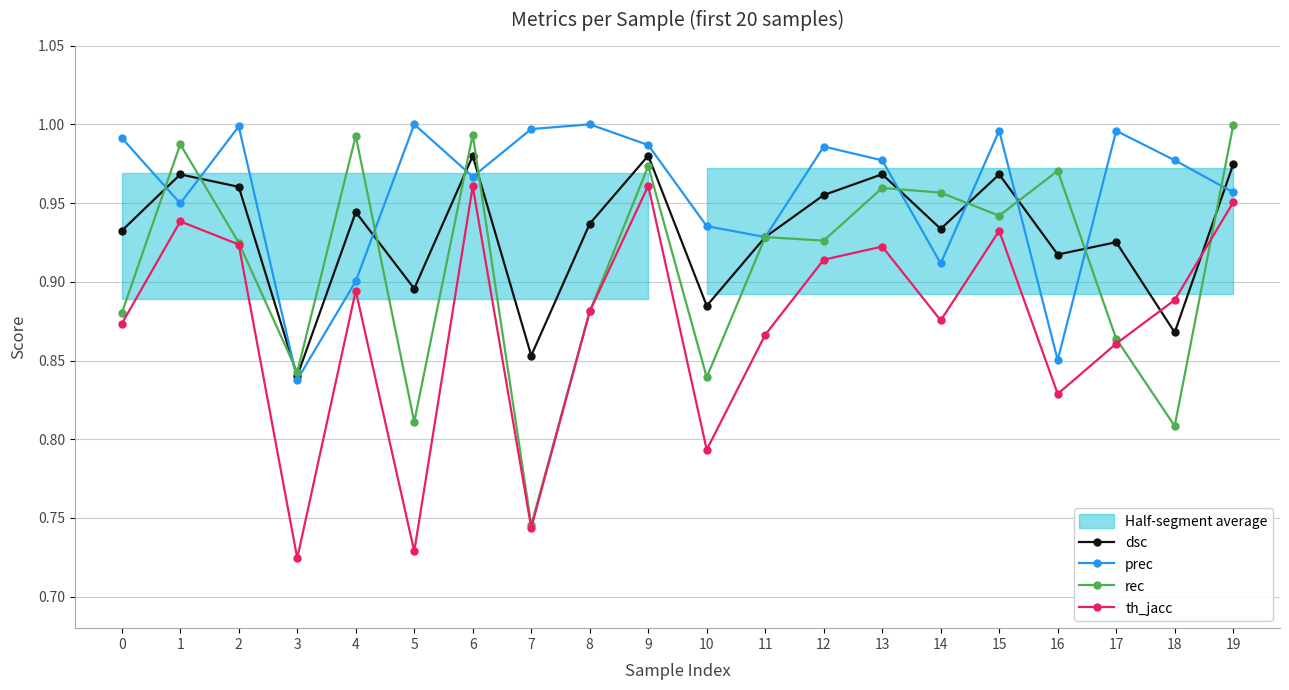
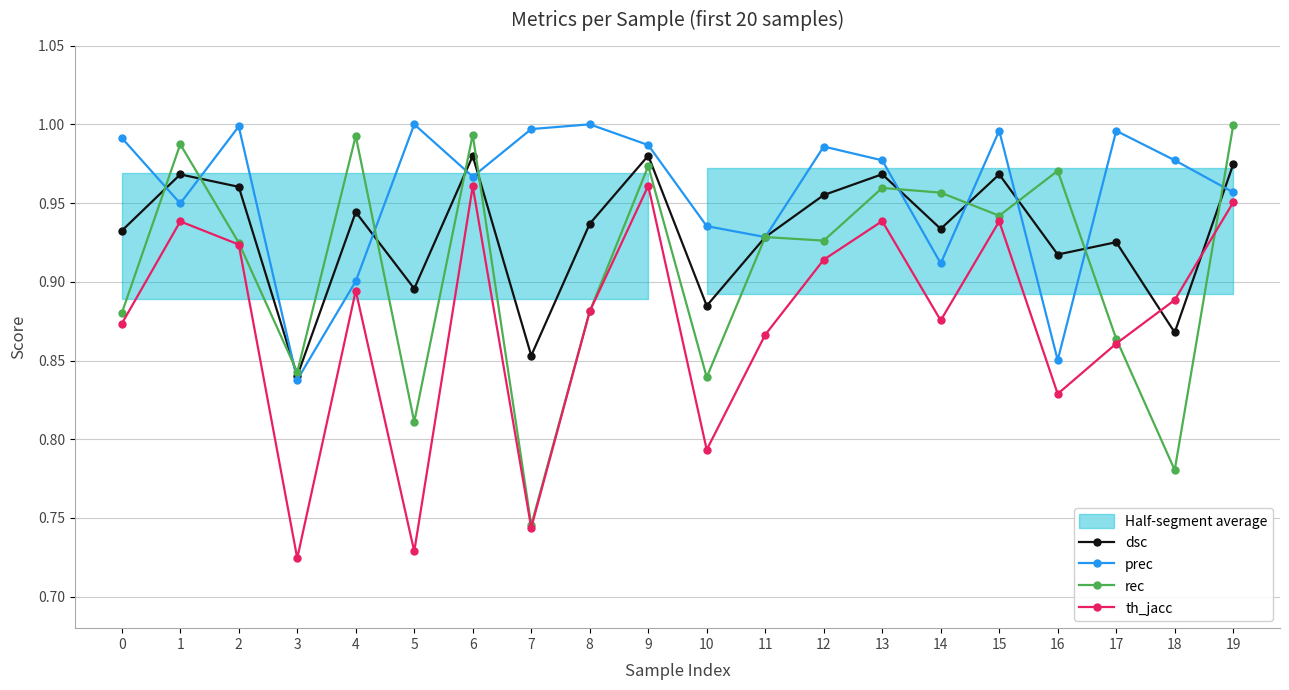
  {
    "dsc": {
      "0": 0.932,
      "2": 0.960,
      "3": 0.840,
      "4": 0.944,
      "5": 0.896,
      "6": 0.980,
      "7": 0.853,
      "8": 0.937,
      "9": 0.980,
      "10": 0.885,
      "12": 0.955,
      "13": 0.968,
      "14": 0.934,
      "15": 0.968,
      "16": 0.917,
      "17": 0.925,
      "18": 0.868,
      "19": 0.975
    },
    "rec": {
      "0": 0.880,
      "1": 0.987,
      "3": 0.843,
      "4": 0.993,
      "5": 0.811,
      "6": 0.993,
      "7": 0.745,
      "9": 0.973,
      "10": 0.839,
      "12": 0.926,
      "13": 0.960,
      "14": 0.957,
      "15": 0.942,
      "16": 0.970,
      "17": 0.864,
-     "18": 0.808,
+     "18": 0.780,
      "19": 0.999
    },
    "th_jacc": {
      "0": 0.873,
      "1": 0.938,
      "3": 0.724,
      "4": 0.894,
      "5": 0.729,
      "6": 0.961,
      "7": 0.744,
      "9": 0.961,
      "10": 0.793,
      "11": 0.866,
      "12": 0.914,
-     "13": 0.922,
+     "13": 0.939,
      "14": 0.875,
-     "15": 0.932,
+     "15": 0.938,
      "16": 0.829,
      "17": 0.861,
      "18": 0.888,
      "19": 0.950
    }
  }
